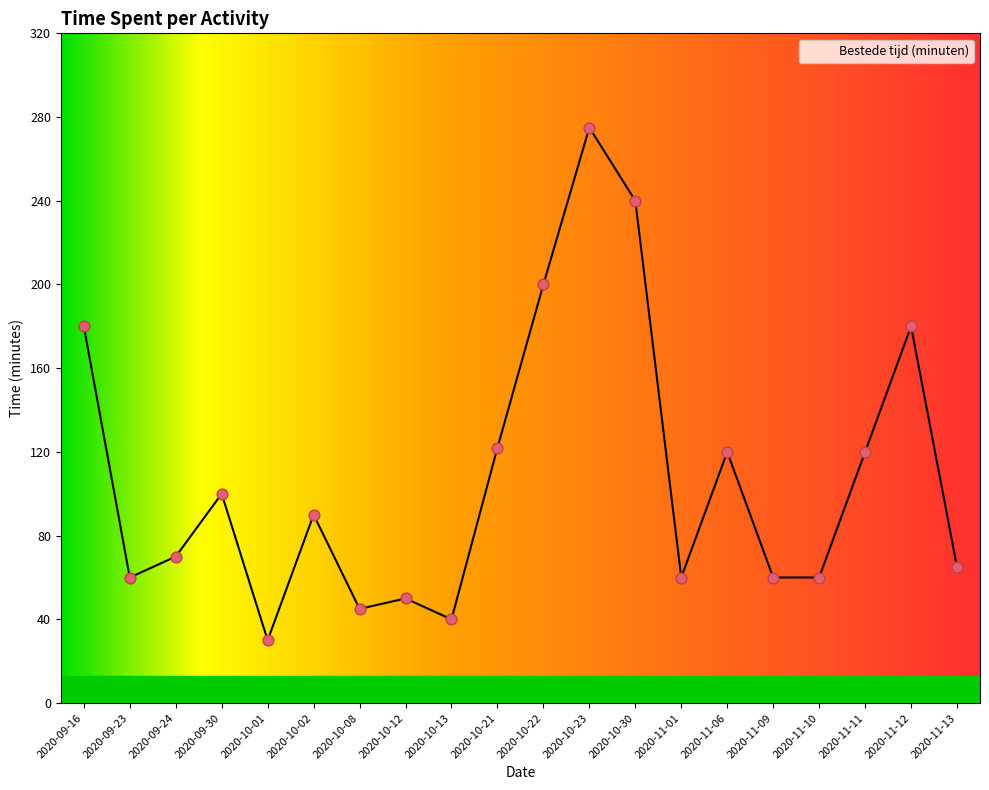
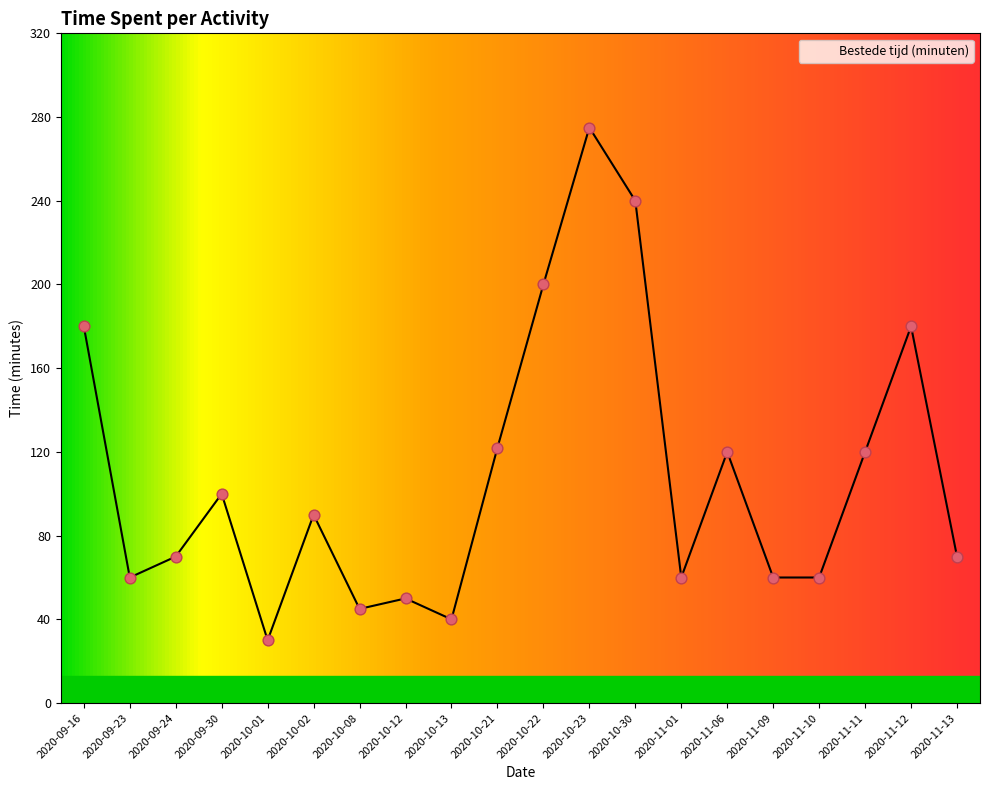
  {
    "2020-09-16": 180,
    "2020-09-23": 60,
    "2020-09-24": 70,
    "2020-09-30": 100,
    "2020-10-01": 30,
    "2020-10-02": 90,
    "2020-10-08": 45,
    "2020-10-12": 50,
    "2020-10-13": 40,
    "2020-10-21": 122,
    "2020-10-22": 200,
    "2020-10-23": 275,
    "2020-10-30": 240,
    "2020-11-01": 60,
    "2020-11-06": 120,
    "2020-11-09": 60,
    "2020-11-10": 60,
    "2020-11-11": 120,
    "2020-11-12": 180,
-   "2020-11-13": 65
+   "2020-11-13": 70
  }
